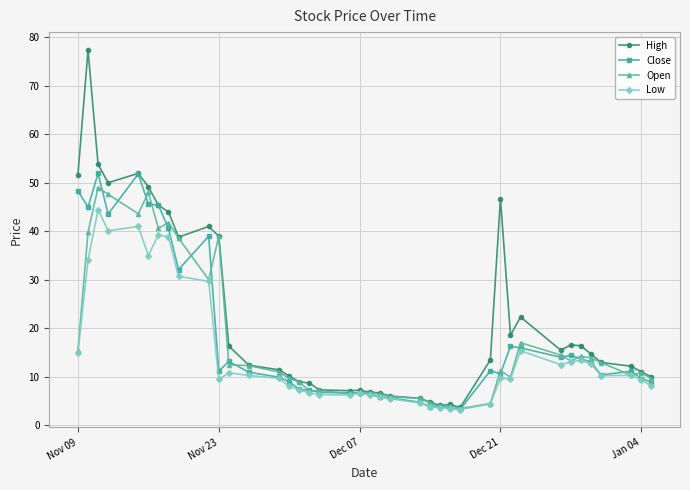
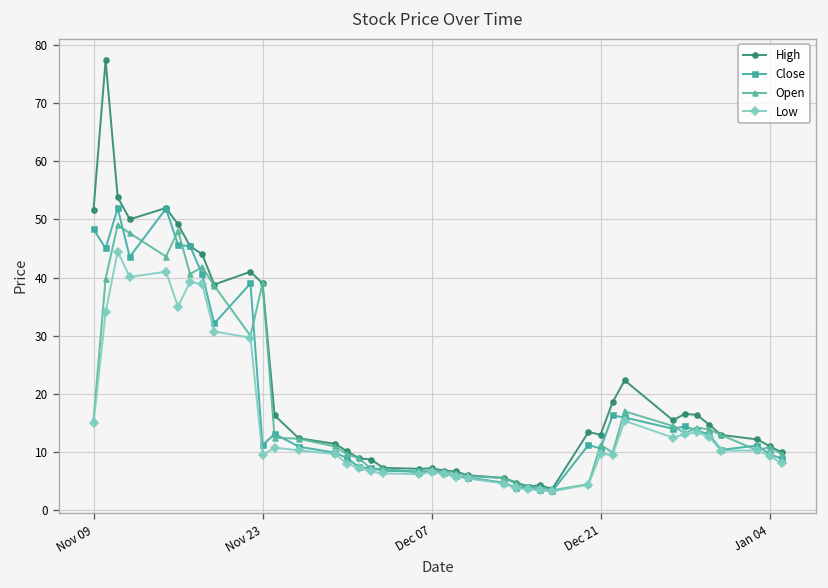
  {
    "High": {
      "Nov 09": 52,
-     "Dec 21": 47
+     "Dec 21": 13
    }
  }
